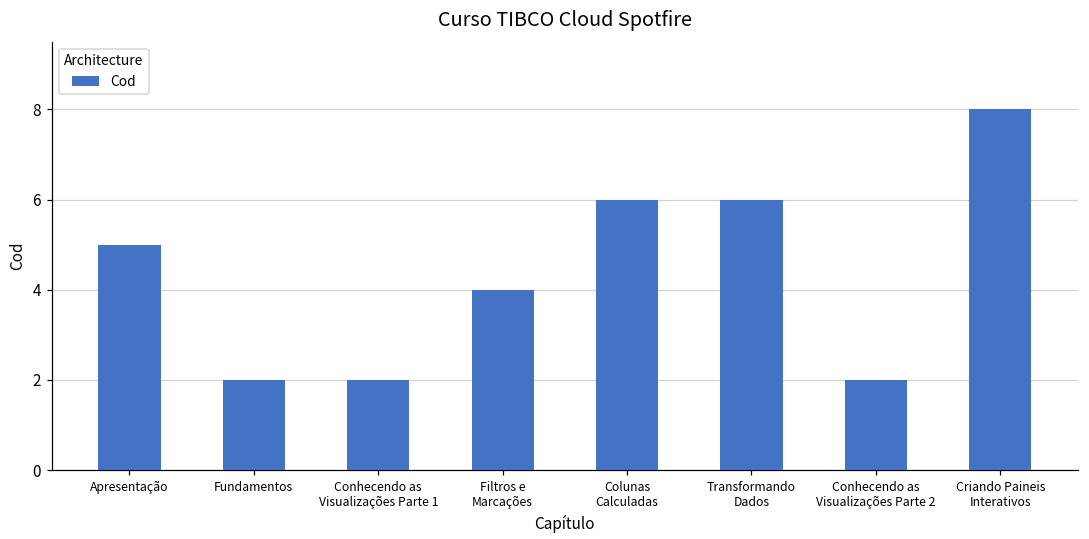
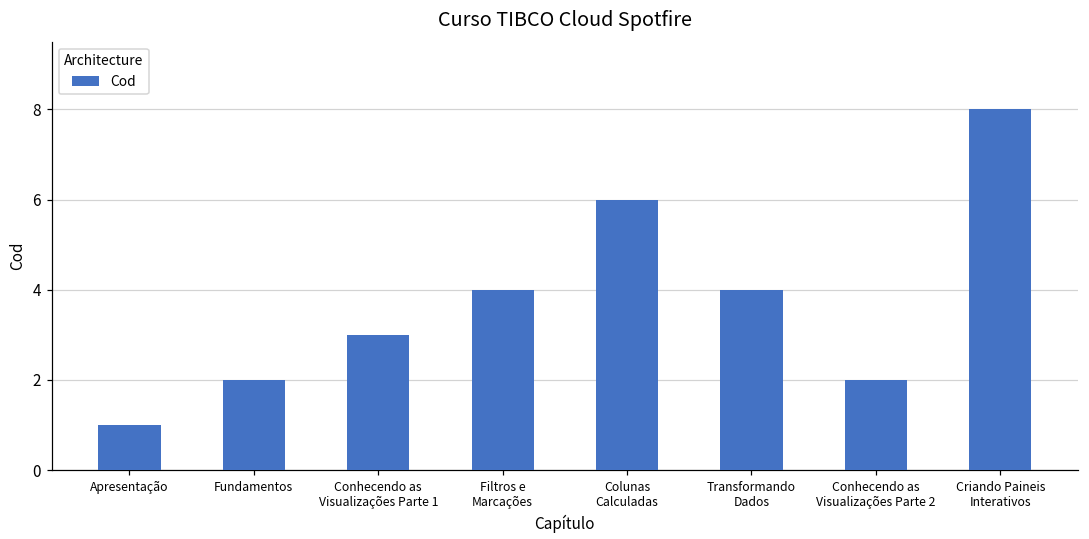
  {
-   "Apresentação": 5,
+   "Apresentação": 1,
    "Fundamentos": 2,
-   "Conhecendo as Visualizações Parte 1": 2,
+   "Conhecendo as Visualizações Parte 1": 3,
    "Filtros e Marcações": 4,
    "Colunas Calculadas": 6,
-   "Transformando Dados": 6,
+   "Transformando Dados": 4,
    "Conhecendo as Visualizações Parte 2": 2,
    "Criando Paineis Interativos": 8
  }
